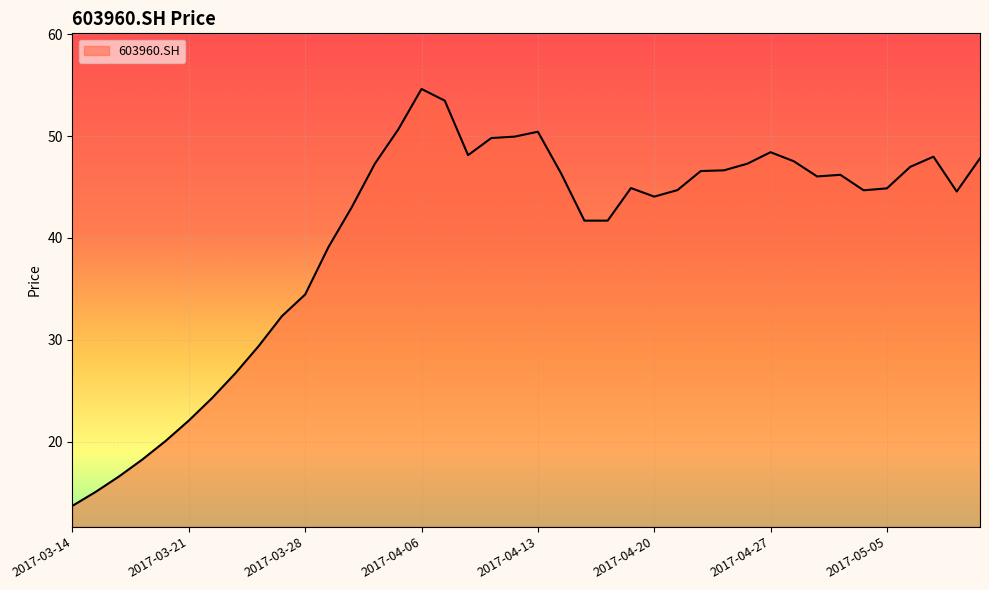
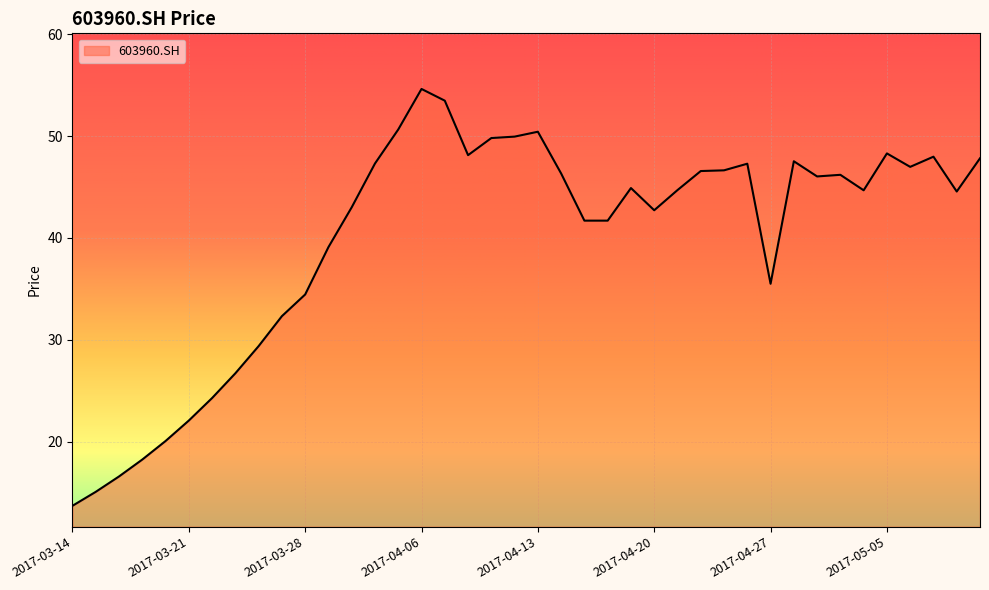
  {
    "2017-03-14": 13.7,
    "2017-03-21": 22.1,
    "2017-03-28": 34.4,
    "2017-04-06": 54.6,
    "2017-04-13": 50.4,
-   "2017-04-20": 44.1,
-   "2017-04-27": 48.4,
-   "2017-05-05": 44.9
+   "2017-04-20": 42.7,
+   "2017-04-27": 35.5,
+   "2017-05-05": 48.3
  }
